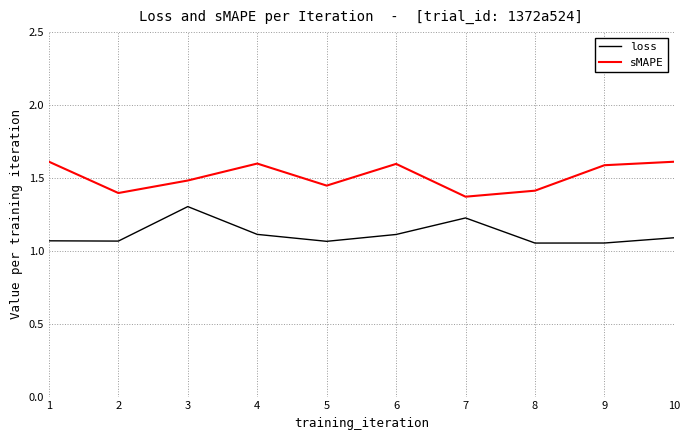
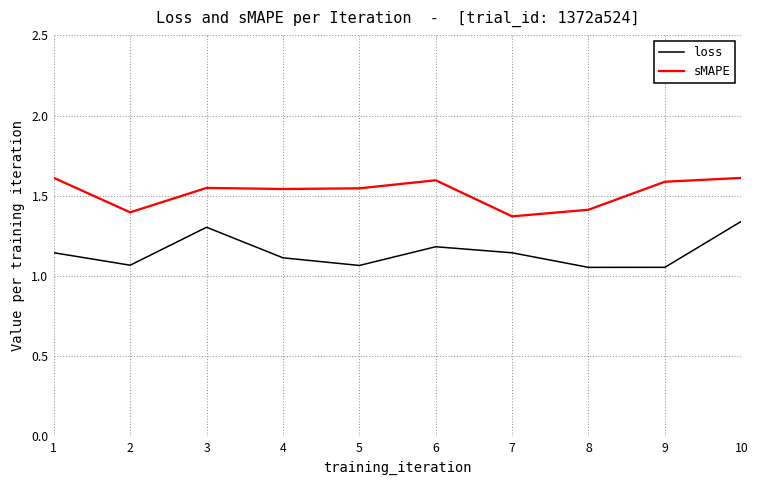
  {
    "loss": {
-     "1": 1.07,
+     "1": 1.14,
      "2": 1.07,
      "3": 1.30,
      "4": 1.11,
      "5": 1.06,
-     "6": 1.11,
-     "7": 1.23,
+     "6": 1.18,
+     "7": 1.14,
      "8": 1.05,
      "9": 1.05,
-     "10": 1.09
+     "10": 1.34
    },
    "sMAPE": {
      "1": 1.61,
      "2": 1.40,
-     "3": 1.48,
-     "4": 1.60,
-     "5": 1.45,
+     "3": 1.55,
+     "4": 1.54,
+     "5": 1.55,
      "6": 1.60,
      "7": 1.37,
      "8": 1.41,
      "9": 1.59,
      "10": 1.61
    }
  }
